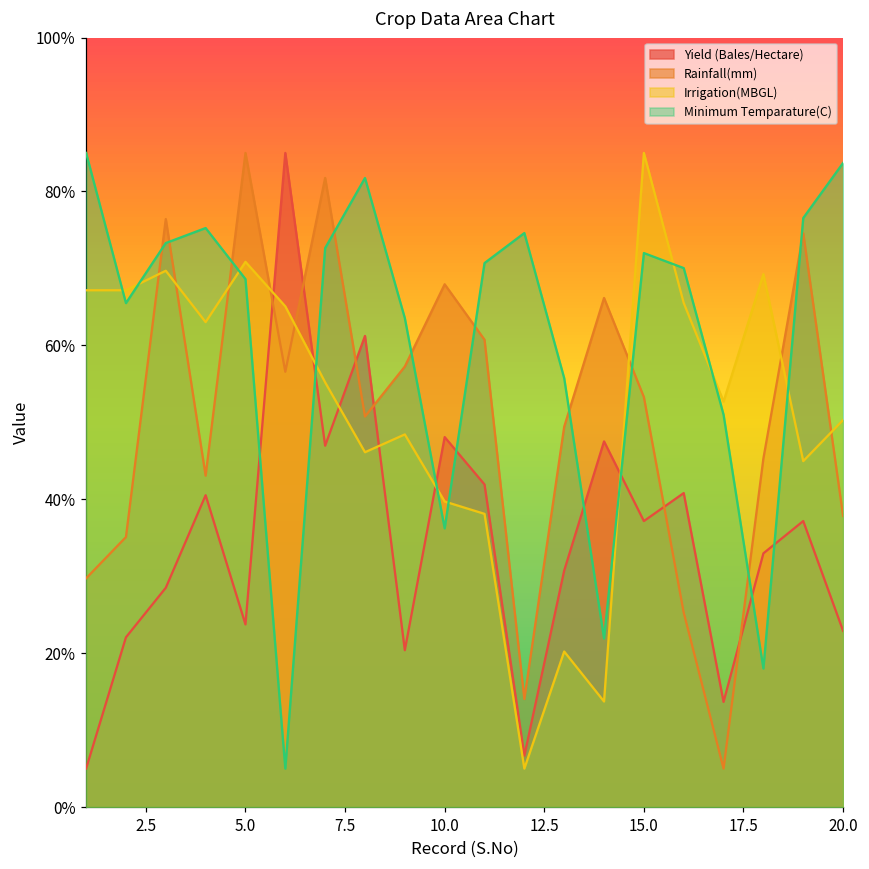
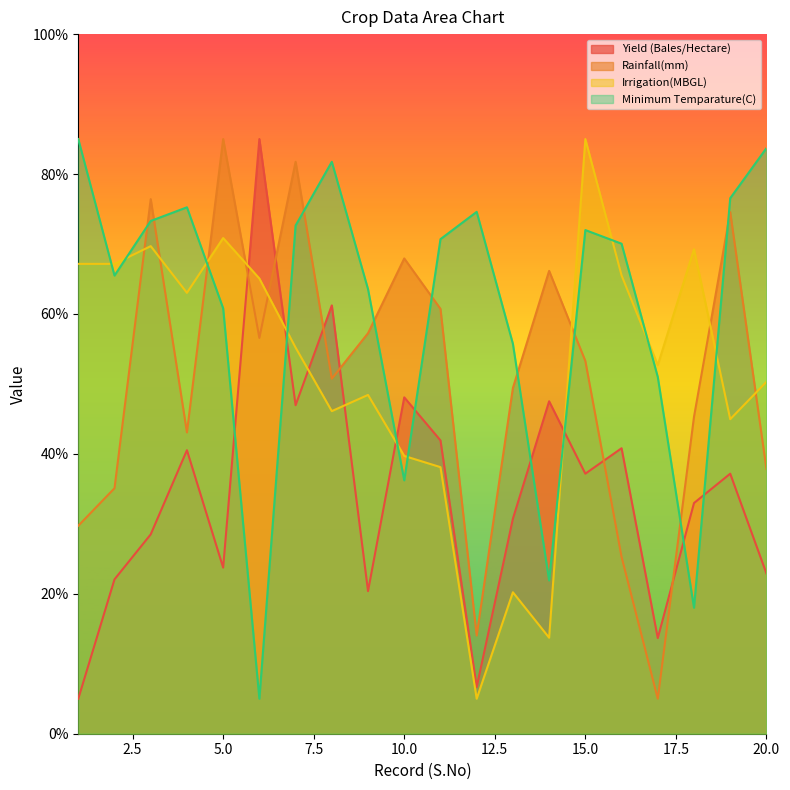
  {
    "Irrigation(MBGL)": {
      "5.0": "71%",
      "10.0": "40%",
      "15.0": "85%",
      "20.0": "50%"
    },
    "Minimum Temparature(C)": {
-     "5.0": "69%",
+     "5.0": "61%",
      "10.0": "36%",
      "15.0": "72%",
      "20.0": "84%"
    }
  }
